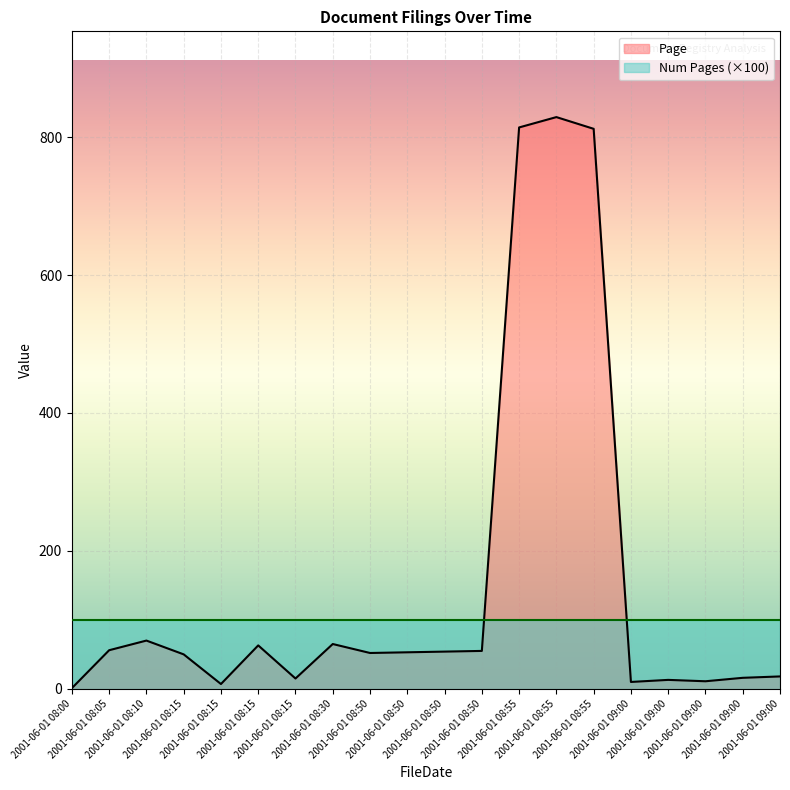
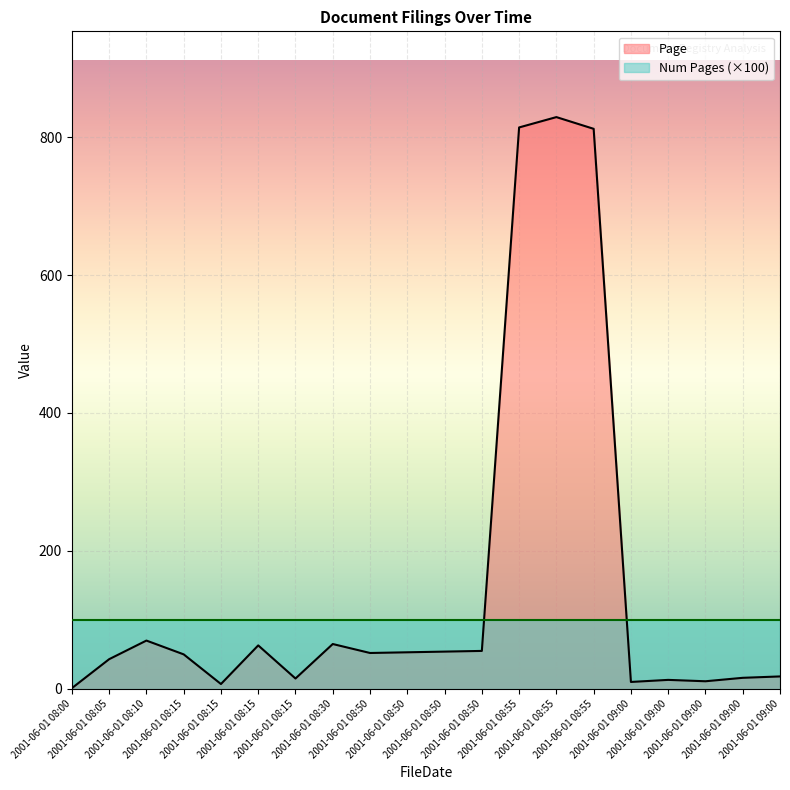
  {
    "Page": {
      "2001-06-01 08:00": 0,
-     "2001-06-01 08:05": 60,
+     "2001-06-01 08:05": 40,
      "2001-06-01 08:10": 70,
      "2001-06-01 08:30": 70
    },
    "Num Pages (×100)": {
      "2001-06-01 08:00": 100,
      "2001-06-01 08:05": 100,
      "2001-06-01 08:10": 100,
      "2001-06-01 08:30": 100
    }
  }
